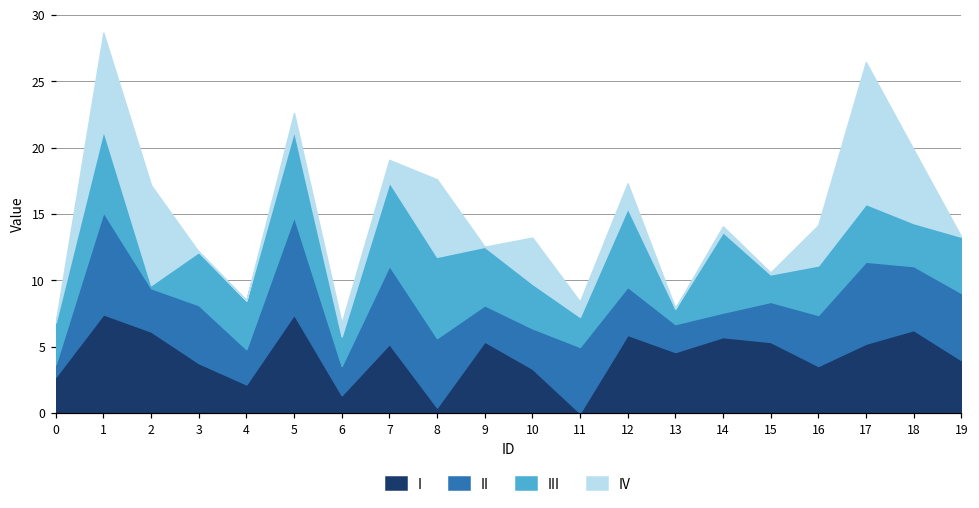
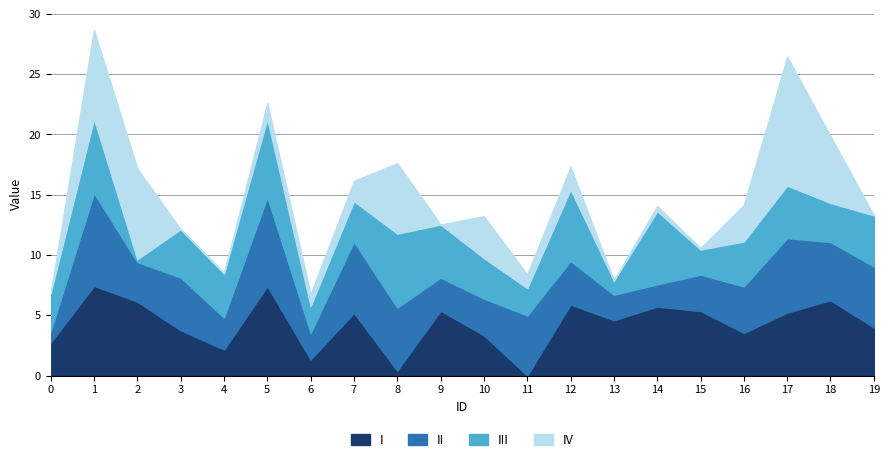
  {
    "III": {
-     "7": 6.3
+     "7": 3.4
    },
    "IV": {
      "1": 7.4,
      "2": 7.5,
      "5": 1.3,
      "6": 1.0,
      "7": 1.7,
      "8": 5.8,
      "10": 3.5,
      "11": 1.1,
      "12": 1.9,
      "14": 0.4,
      "16": 3.0,
      "17": 10.7,
      "18": 5.5
    }
  }
